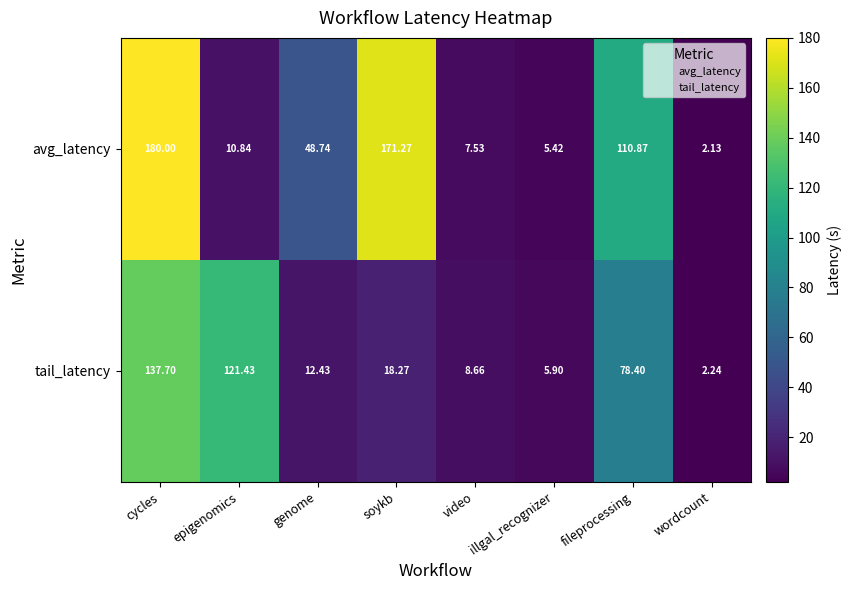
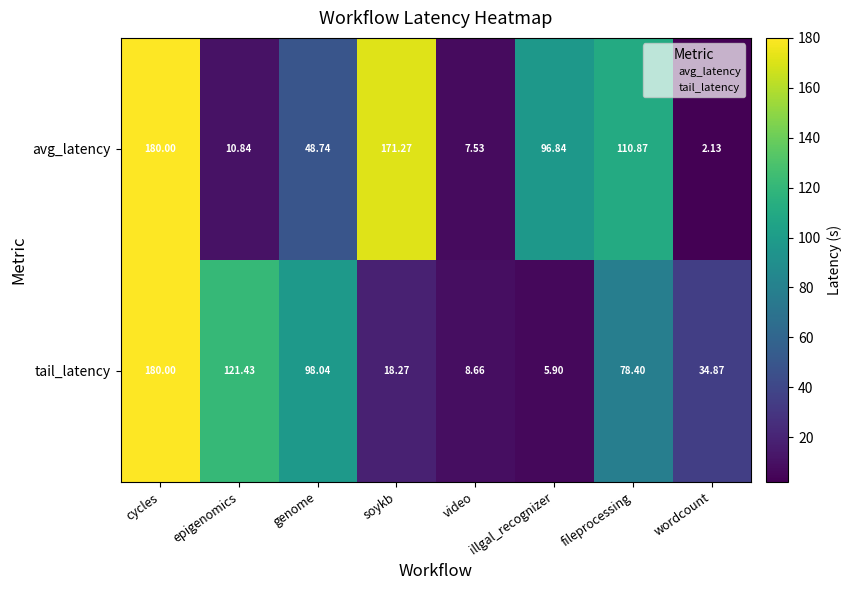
  {
    "avg_latency": {
      "cycles": 180.00,
      "epigenomics": 10.84,
      "genome": 48.74,
      "soykb": 171.27,
      "video": 7.53,
-     "illgal_recognizer": 5.42,
+     "illgal_recognizer": 96.84,
      "fileprocessing": 110.87,
      "wordcount": 2.13
    },
    "tail_latency": {
-     "cycles": 137.70,
+     "cycles": 180.00,
      "epigenomics": 121.43,
-     "genome": 12.43,
+     "genome": 98.04,
      "soykb": 18.27,
      "video": 8.66,
      "illgal_recognizer": 5.90,
      "fileprocessing": 78.40,
-     "wordcount": 2.24
+     "wordcount": 34.87
    }
  }
